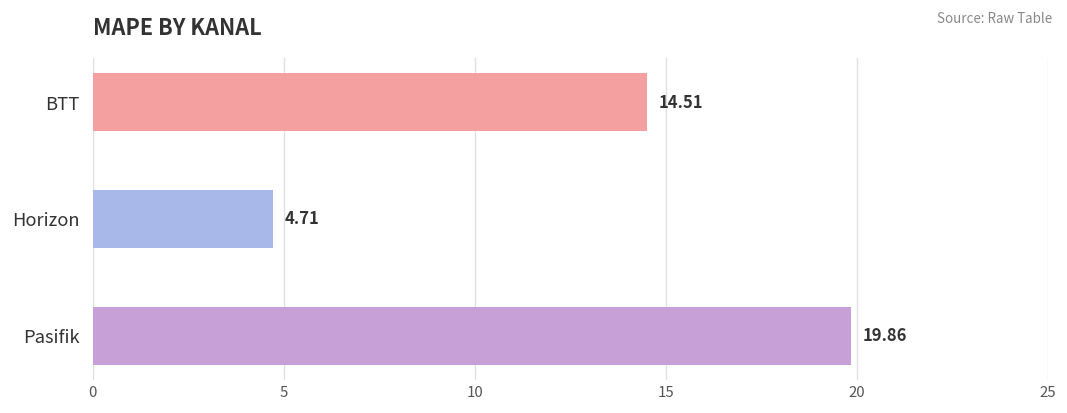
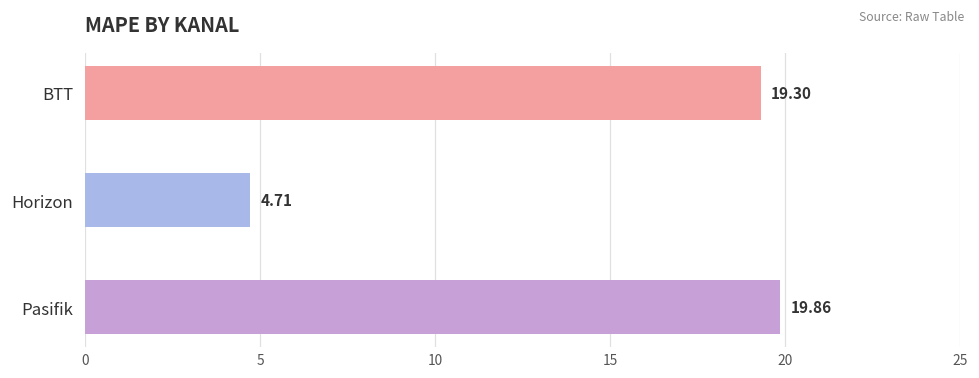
  {
-   "BTT": 14.51,
+   "BTT": 19.30,
    "Horizon": 4.71,
    "Pasifik": 19.86
  }
